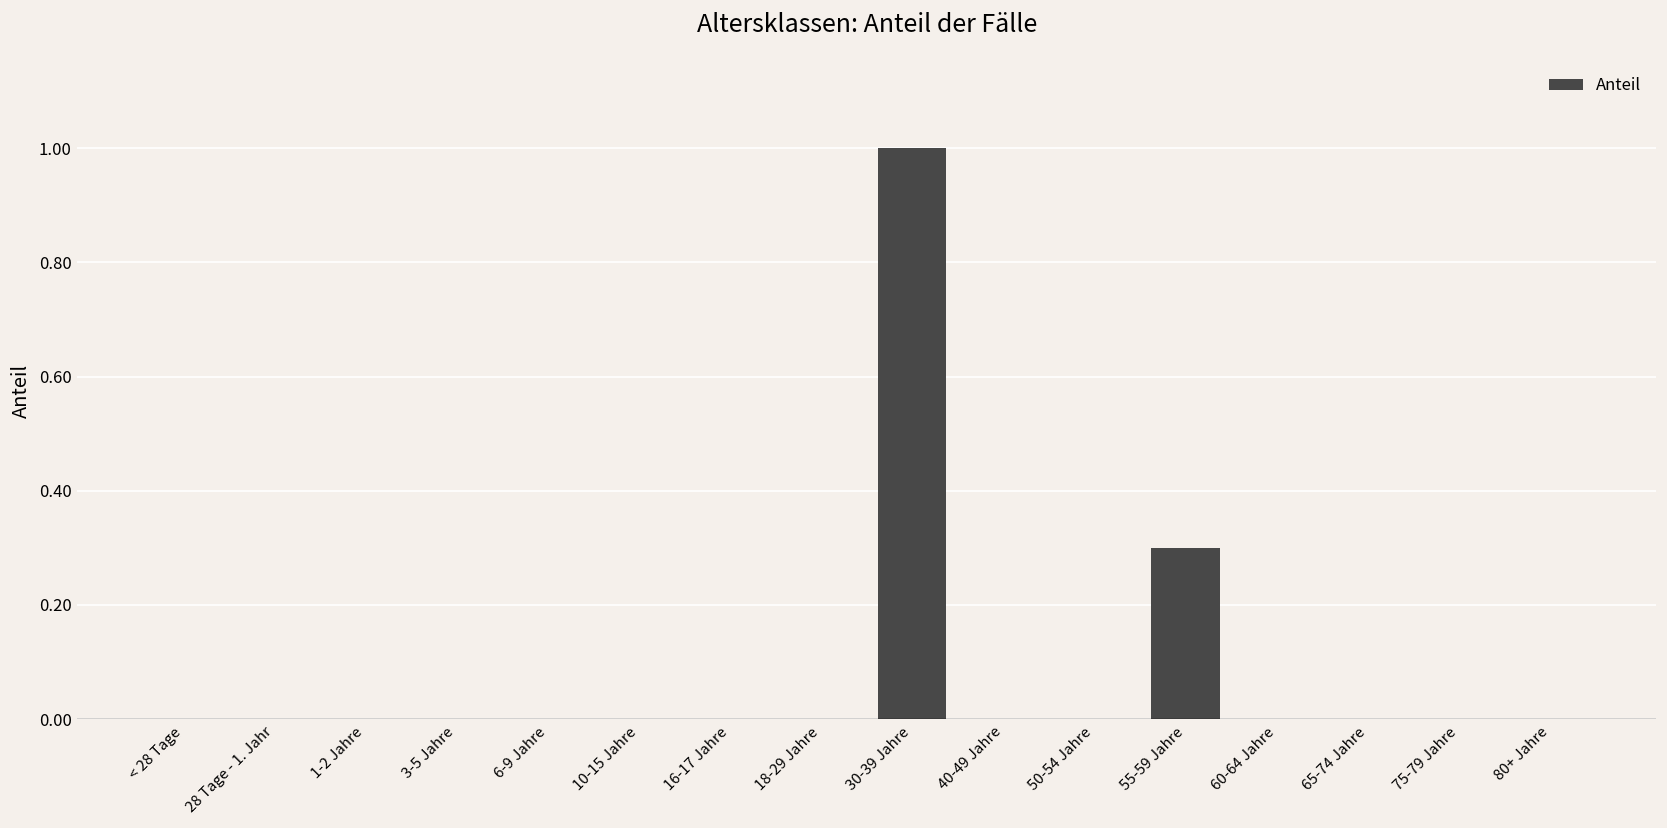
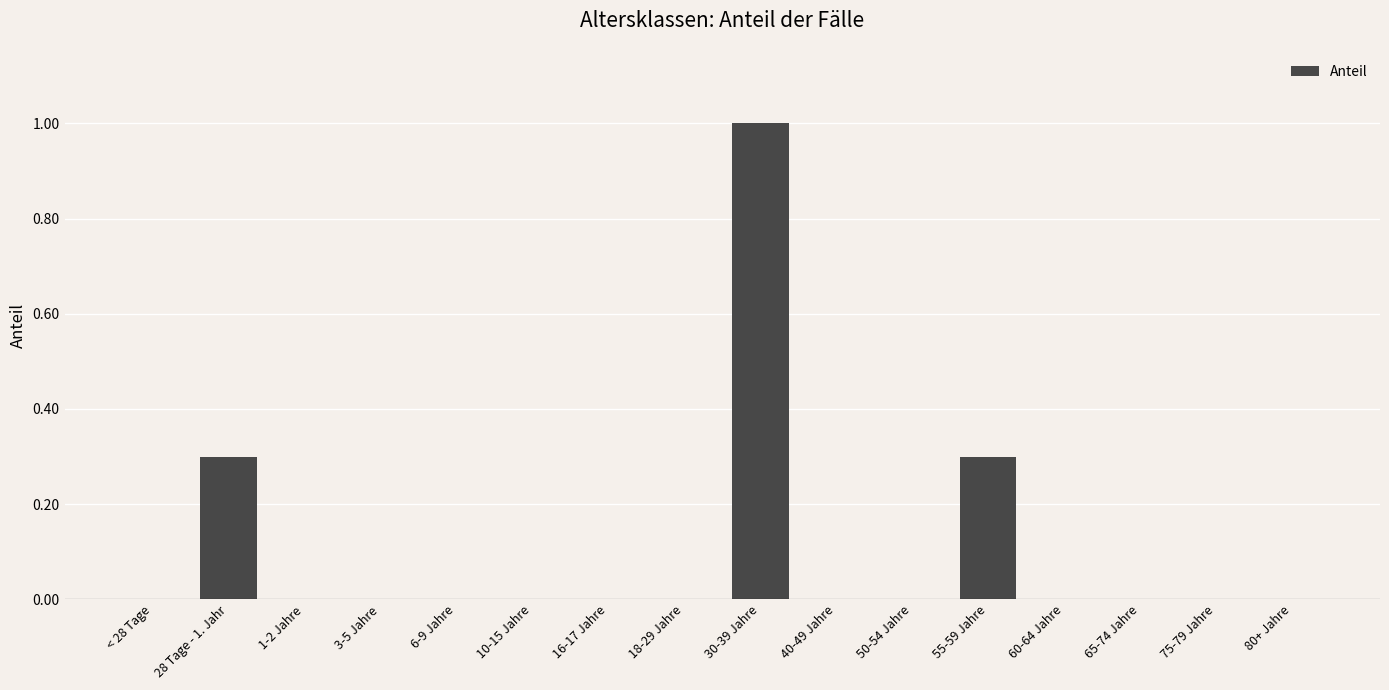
  {
    "< 28 Tage": 0.0,
-   "28 Tage - 1. Jahr": 0.0,
+   "28 Tage - 1. Jahr": 0.3,
    "1-2 Jahre": 0.0,
    "3-5 Jahre": 0.0,
    "6-9 Jahre": 0.0,
    "10-15 Jahre": 0.0,
    "16-17 Jahre": 0.0,
    "18-29 Jahre": 0.0,
    "30-39 Jahre": 1.0,
    "40-49 Jahre": 0.0,
    "50-54 Jahre": 0.0,
    "55-59 Jahre": 0.3,
    "60-64 Jahre": 0.0,
    "65-74 Jahre": 0.0,
    "75-79 Jahre": 0.0,
    "80+ Jahre": 0.0
  }
